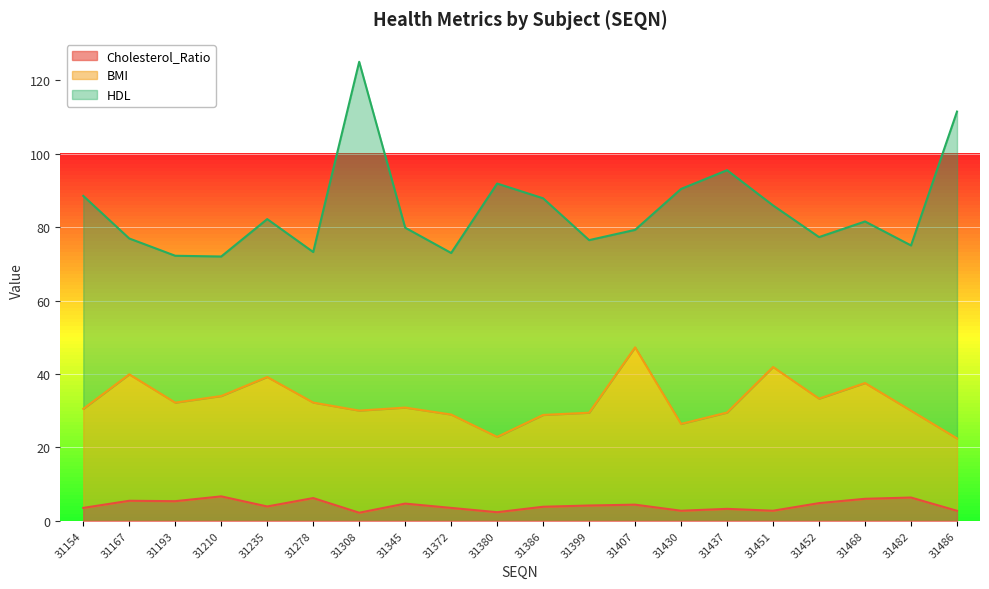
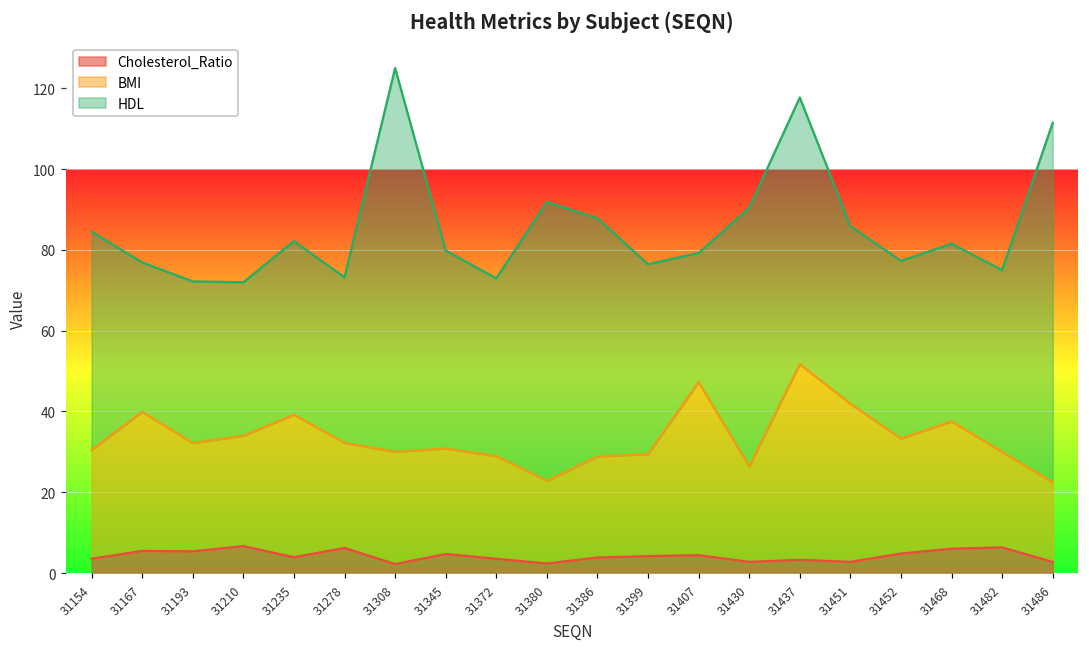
  {
    "Cholesterol_Ratio": {
      "31154": 4,
      "31167": 5,
      "31193": 5,
      "31210": 7,
      "31235": 4,
      "31278": 6,
      "31308": 2,
      "31345": 5,
      "31372": 4,
      "31380": 2,
      "31386": 4,
      "31399": 4,
      "31407": 4,
      "31430": 3,
      "31437": 3,
      "31451": 3,
      "31452": 5,
      "31468": 6,
      "31482": 6,
      "31486": 3
    },
    "BMI": {
      "31154": 27,
      "31167": 34,
      "31193": 27,
      "31210": 27,
      "31235": 35,
      "31278": 26,
      "31308": 28,
      "31345": 26,
      "31372": 25,
      "31380": 21,
      "31386": 25,
      "31399": 25,
      "31407": 43,
      "31430": 24,
-     "31437": 26,
+     "31437": 48,
      "31451": 39,
      "31452": 28,
      "31468": 32,
      "31482": 24,
      "31486": 20
    },
    "HDL": {
-     "31154": 58,
+     "31154": 54,
      "31167": 37,
      "31193": 40,
      "31210": 38,
      "31235": 43,
      "31278": 41,
      "31308": 95,
      "31345": 49,
      "31372": 44,
      "31380": 69,
      "31386": 59,
      "31399": 47,
      "31407": 32,
      "31430": 64,
      "31437": 66,
      "31451": 44,
      "31452": 44,
      "31468": 44,
      "31482": 45,
      "31486": 89
    }
  }
